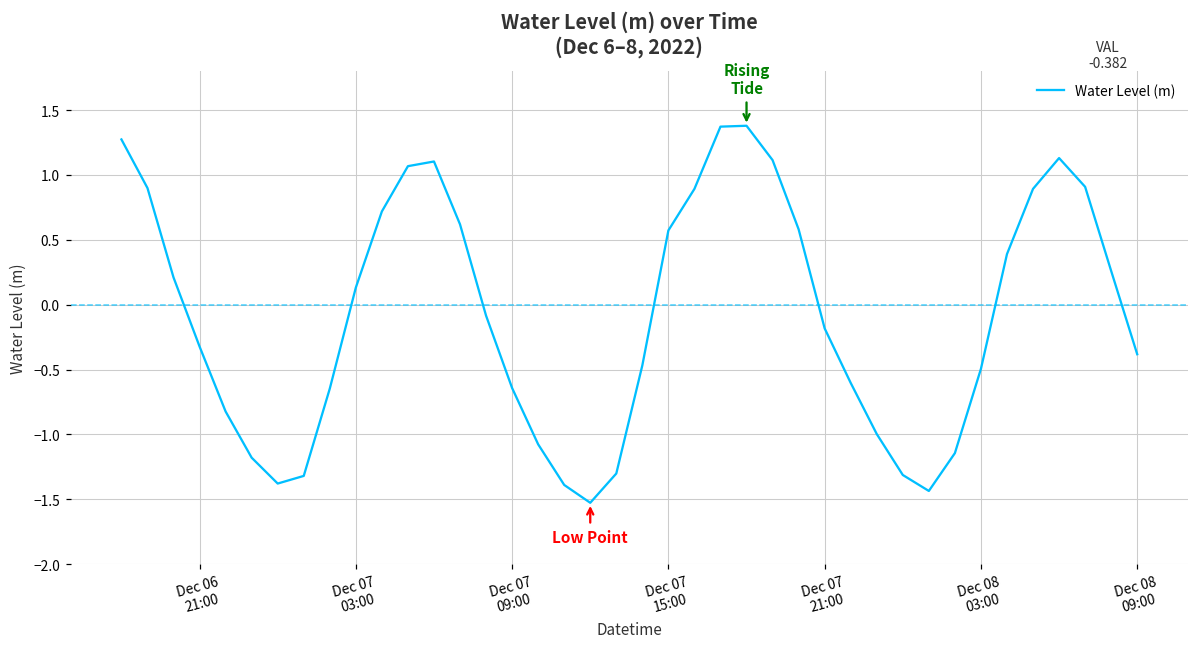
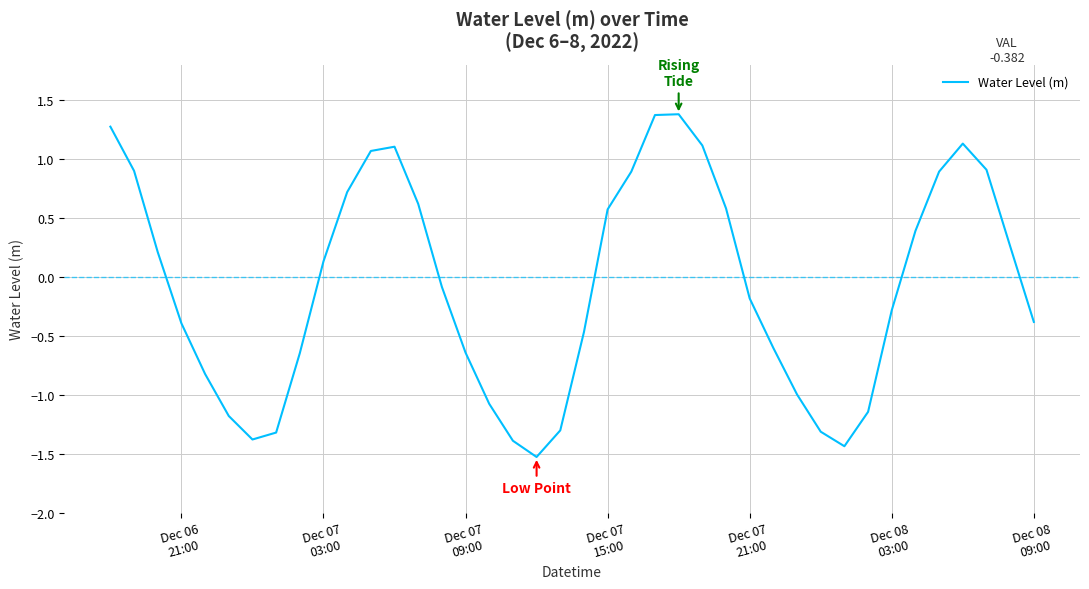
  {
-   "Dec 06 21:00": -0.32,
+   "Dec 06 21:00": -0.39,
    "Dec 07 03:00": 0.13,
    "Dec 07 09:00": -0.64,
    "Dec 07 15:00": 0.57,
    "Dec 07 21:00": -0.18,
-   "Dec 08 03:00": -0.49,
+   "Dec 08 03:00": -0.28,
    "Dec 08 09:00": -0.38
  }
